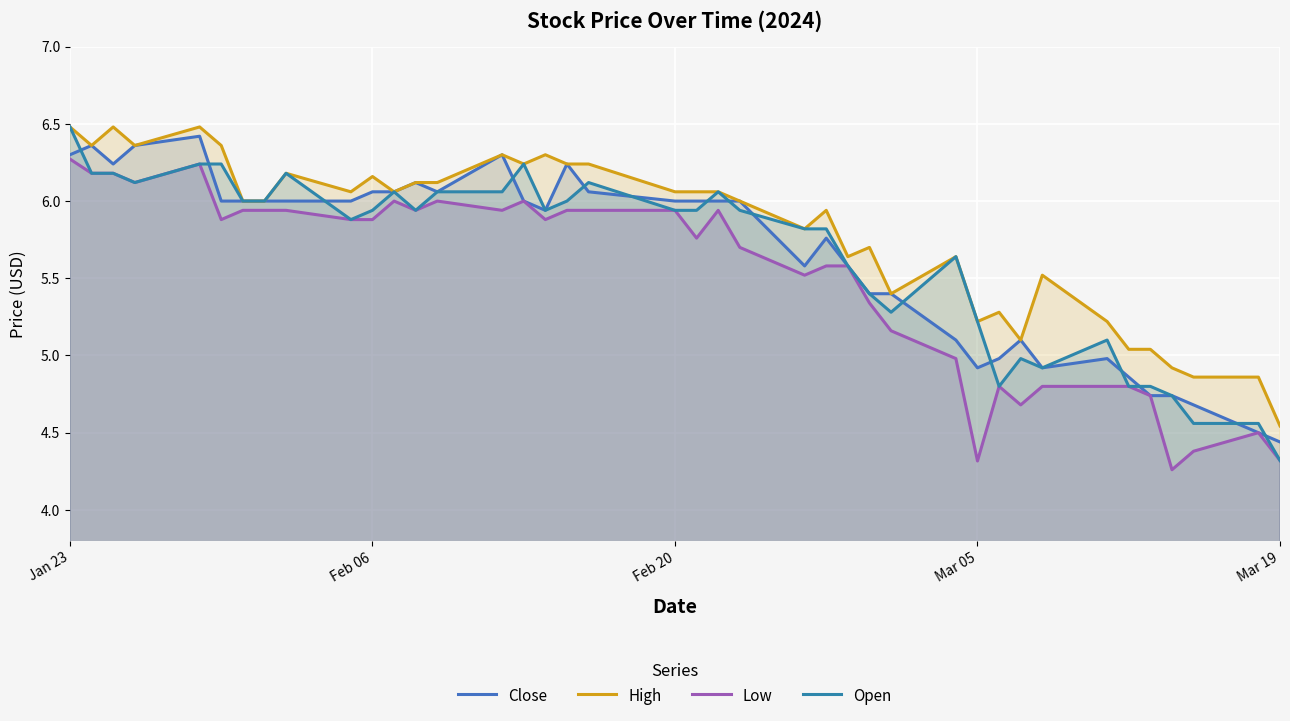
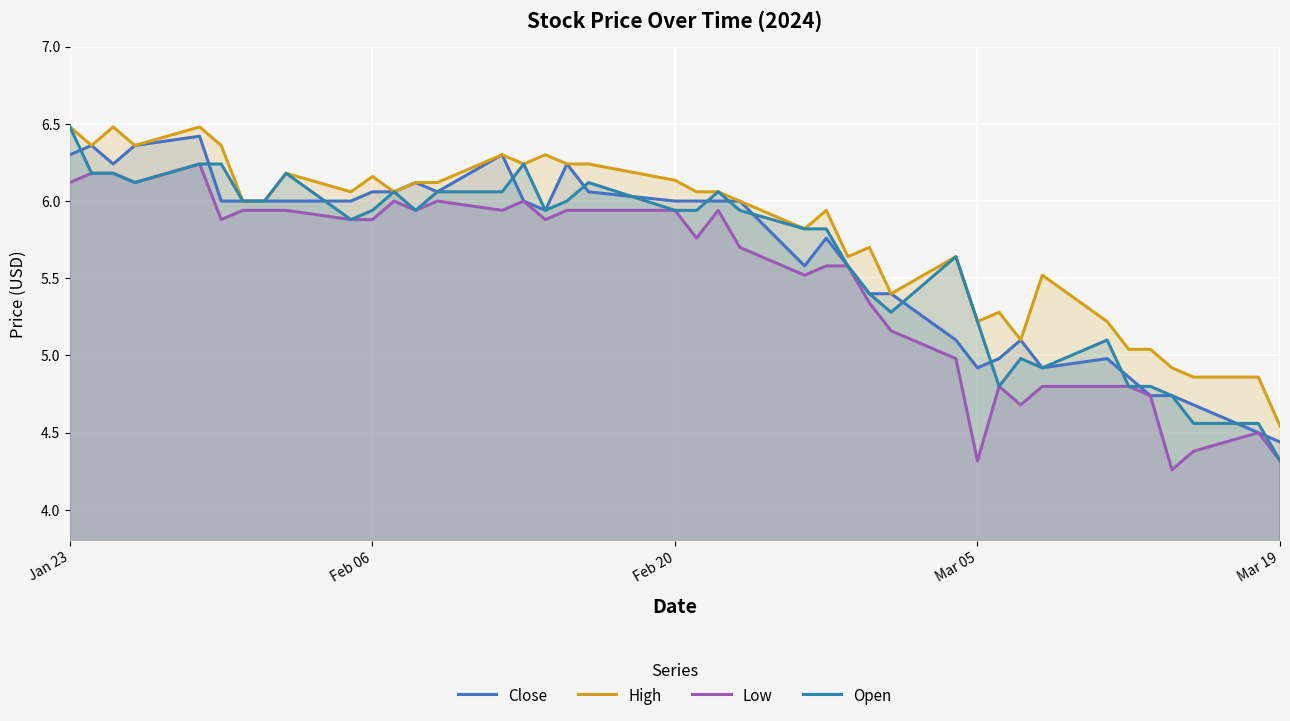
  {
    "High": {
      "Feb 06": 6.16,
-     "Feb 20": 6.06,
+     "Feb 20": 6.13,
      "Mar 19": 4.54
    },
    "Low": {
-     "Jan 23": 6.27,
+     "Jan 23": 6.12,
      "Feb 06": 5.88,
      "Mar 05": 4.32
    }
  }
